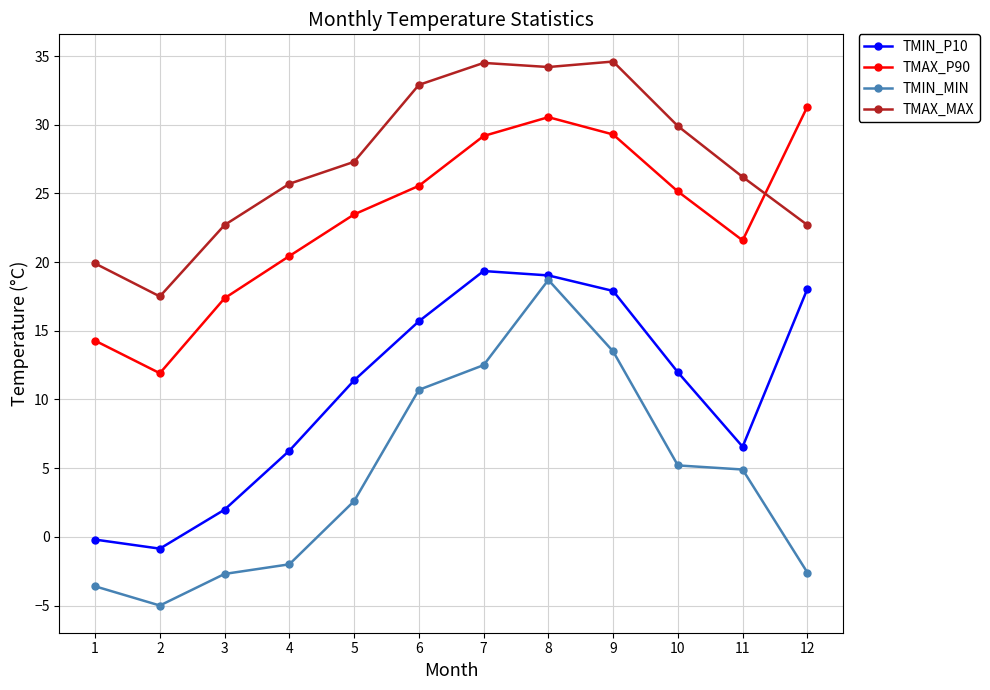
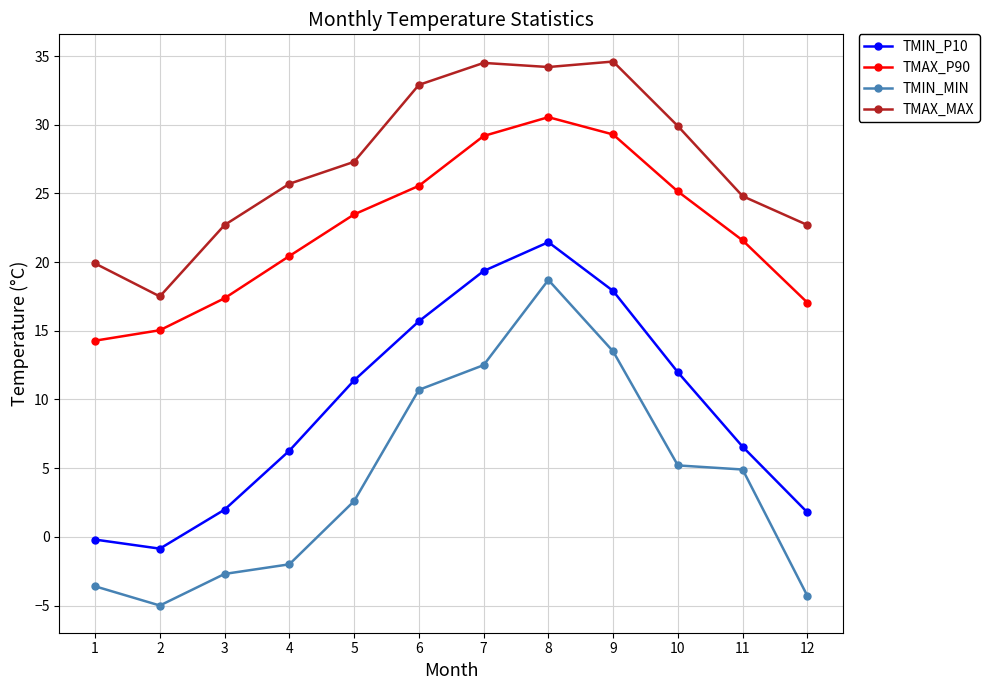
  {
    "TMIN_P10": {
      "1": -0.2,
      "2": -0.9,
      "3": 2.0,
      "4": 6.3,
      "5": 11.4,
      "6": 15.7,
      "7": 19.4,
-     "8": 19.0,
+     "8": 21.5,
      "9": 17.9,
      "10": 12.0,
      "11": 6.6,
-     "12": 18.1
+     "12": 1.8
    },
    "TMAX_P90": {
      "1": 14.3,
-     "2": 11.9,
+     "2": 15.0,
      "3": 17.4,
      "4": 20.4,
      "5": 23.5,
      "6": 25.6,
      "7": 29.2,
      "8": 30.6,
      "9": 29.3,
      "10": 25.1,
      "11": 21.6,
-     "12": 31.3
+     "12": 17.1
    },
    "TMIN_MIN": {
      "1": -3.6,
      "2": -5.0,
      "3": -2.7,
      "4": -2.0,
      "5": 2.6,
      "6": 10.7,
      "7": 12.5,
      "8": 18.7,
      "9": 13.5,
      "10": 5.2,
      "11": 4.9,
-     "12": -2.6
+     "12": -4.3
    },
    "TMAX_MAX": {
      "1": 19.9,
      "2": 17.5,
      "3": 22.7,
      "4": 25.7,
      "5": 27.3,
      "6": 32.9,
      "7": 34.5,
      "8": 34.2,
      "9": 34.6,
      "10": 29.9,
-     "11": 26.2,
+     "11": 24.8,
      "12": 22.7
    }
  }
